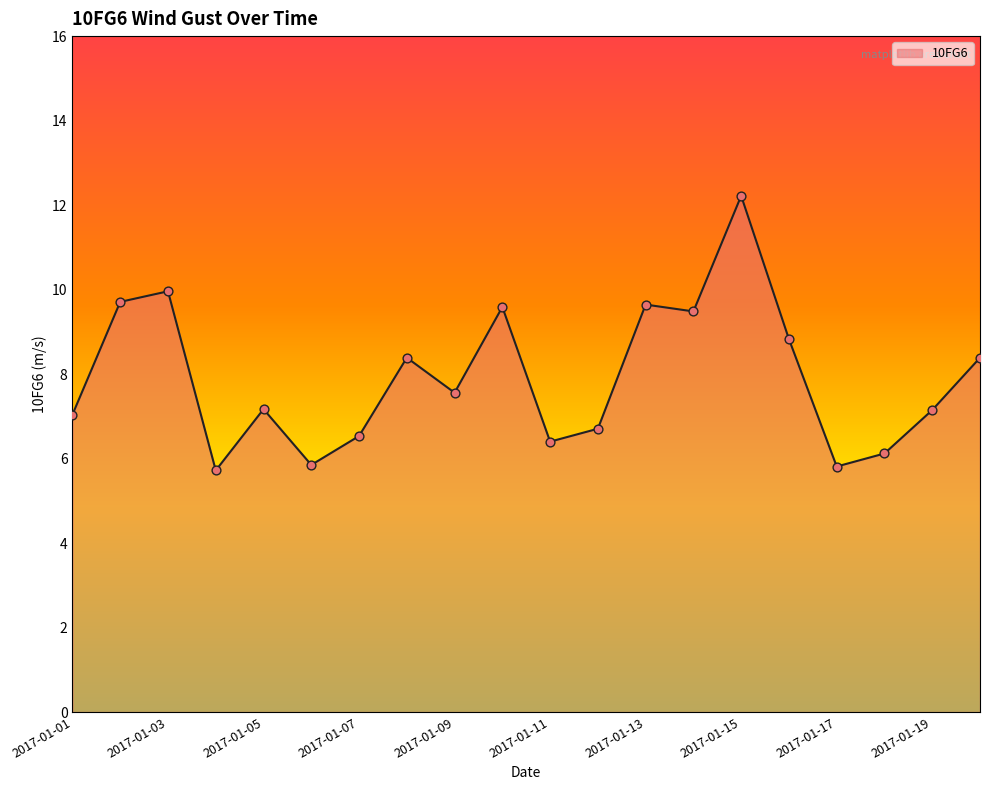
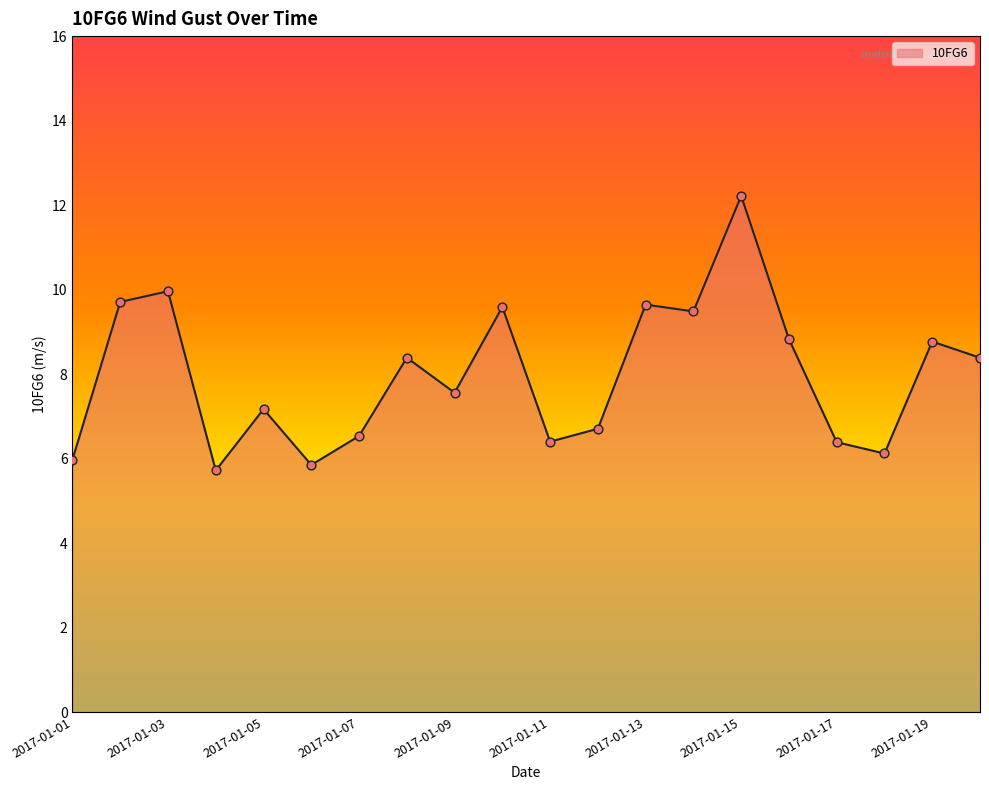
  {
-   "2017-01-01": 7.0,
+   "2017-01-01": 6.0,
    "2017-01-03": 10.0,
    "2017-01-05": 7.2,
    "2017-01-07": 6.5,
    "2017-01-09": 7.6,
    "2017-01-11": 6.4,
    "2017-01-13": 9.6,
    "2017-01-15": 12.2,
-   "2017-01-17": 5.8,
-   "2017-01-19": 7.1
+   "2017-01-17": 6.4,
+   "2017-01-19": 8.8
  }
